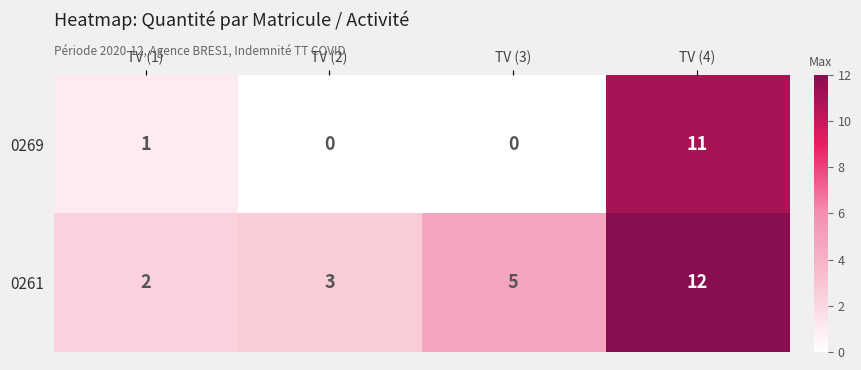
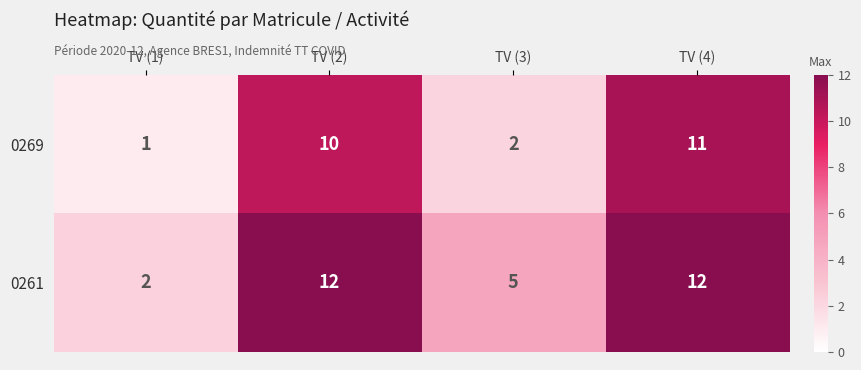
  {
    "0269": {
      "TV (1)": 1,
-     "TV (2)": 0,
-     "TV (3)": 0,
+     "TV (2)": 10,
+     "TV (3)": 2,
      "TV (4)": 11
    },
    "0261": {
      "TV (1)": 2,
-     "TV (2)": 3,
+     "TV (2)": 12,
      "TV (3)": 5,
      "TV (4)": 12
    }
  }
